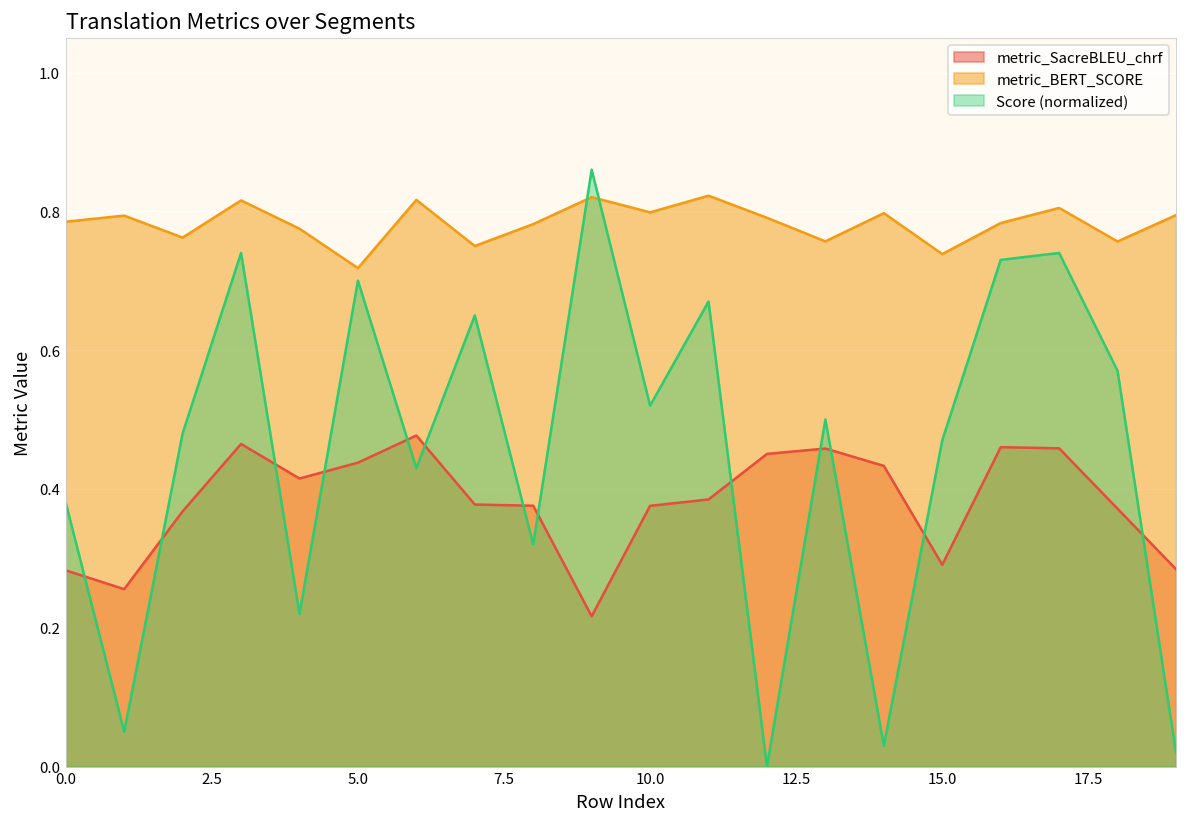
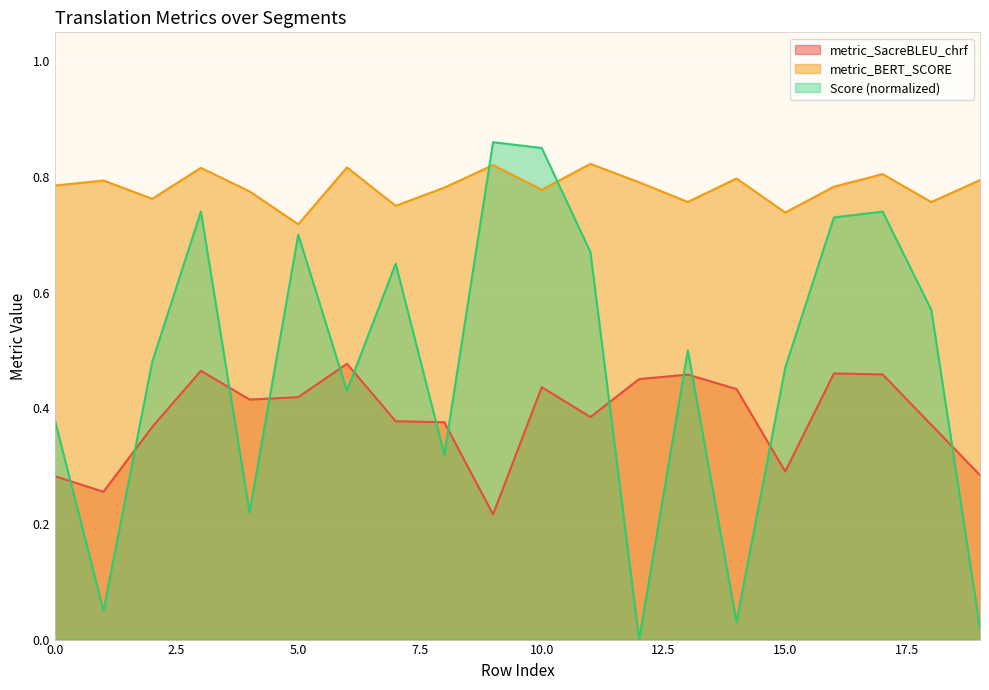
  {
    "metric_SacreBLEU_chrf": {
      "0.0": 0.28,
-     "5.0": 0.44,
-     "10.0": 0.38,
+     "5.0": 0.42,
+     "10.0": 0.44,
      "15.0": 0.29
    },
    "metric_BERT_SCORE": {
      "0.0": 0.78,
      "5.0": 0.72,
-     "10.0": 0.80,
+     "10.0": 0.78,
      "15.0": 0.74
    },
    "Score (normalized)": {
      "0.0": 0.38,
      "5.0": 0.70,
-     "10.0": 0.52,
+     "10.0": 0.85,
      "15.0": 0.47
    }
  }
